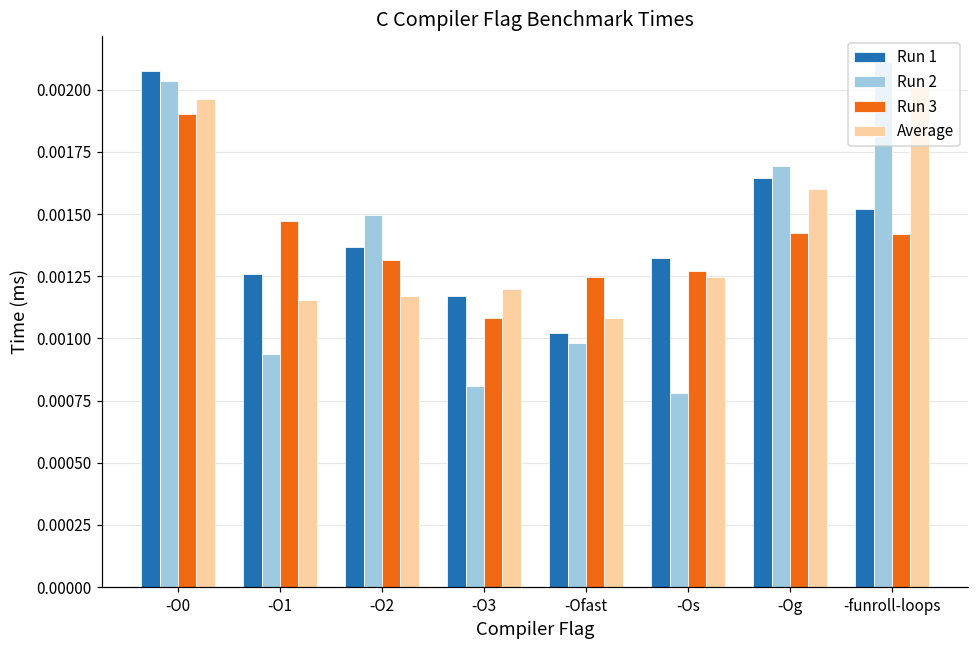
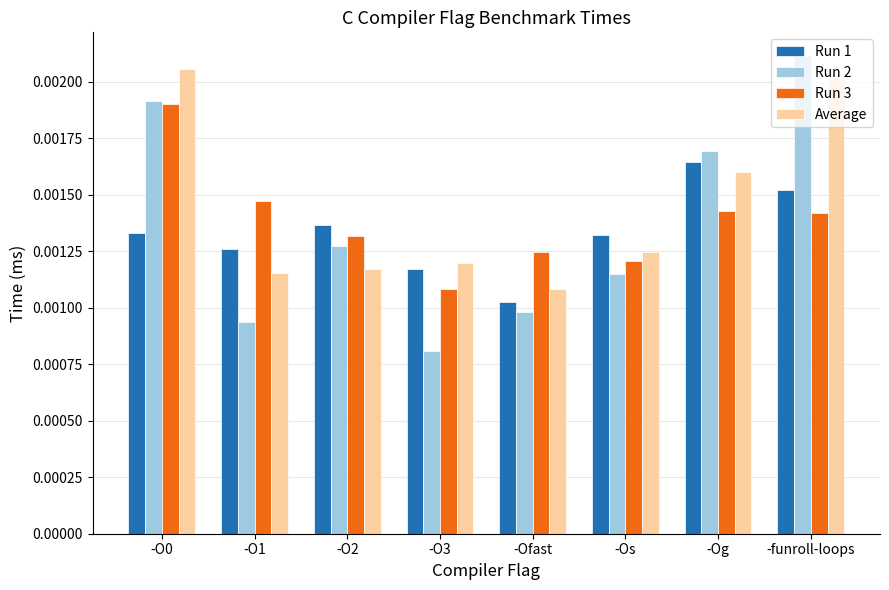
  {
    "Run 1": {
-     "-O0": 0.00207,
+     "-O0": 0.00133,
      "-O1": 0.00126,
      "-O2": 0.00137,
      "-O3": 0.00117,
      "-Ofast": 0.00102,
      "-Os": 0.00132,
      "-Og": 0.00164,
      "-funroll-loops": 0.00152
    },
    "Run 2": {
-     "-O0": 0.00203,
+     "-O0": 0.00191,
      "-O1": 0.00094,
-     "-O2": 0.00150,
+     "-O2": 0.00127,
      "-O3": 0.00081,
      "-Ofast": 0.00098,
-     "-Os": 0.00078,
+     "-Os": 0.00115,
      "-Og": 0.00169
    },
    "Run 3": {
      "-O0": 0.00190,
      "-O1": 0.00147,
      "-O2": 0.00132,
      "-O3": 0.00108,
      "-Ofast": 0.00125,
-     "-Os": 0.00127,
+     "-Os": 0.00121,
      "-Og": 0.00143,
      "-funroll-loops": 0.00142
    },
    "Average": {
-     "-O0": 0.00196,
+     "-O0": 0.00206,
      "-O1": 0.00115,
      "-O2": 0.00117,
      "-O3": 0.00120,
      "-Ofast": 0.00108,
      "-Os": 0.00125,
      "-Og": 0.00160
    }
  }
